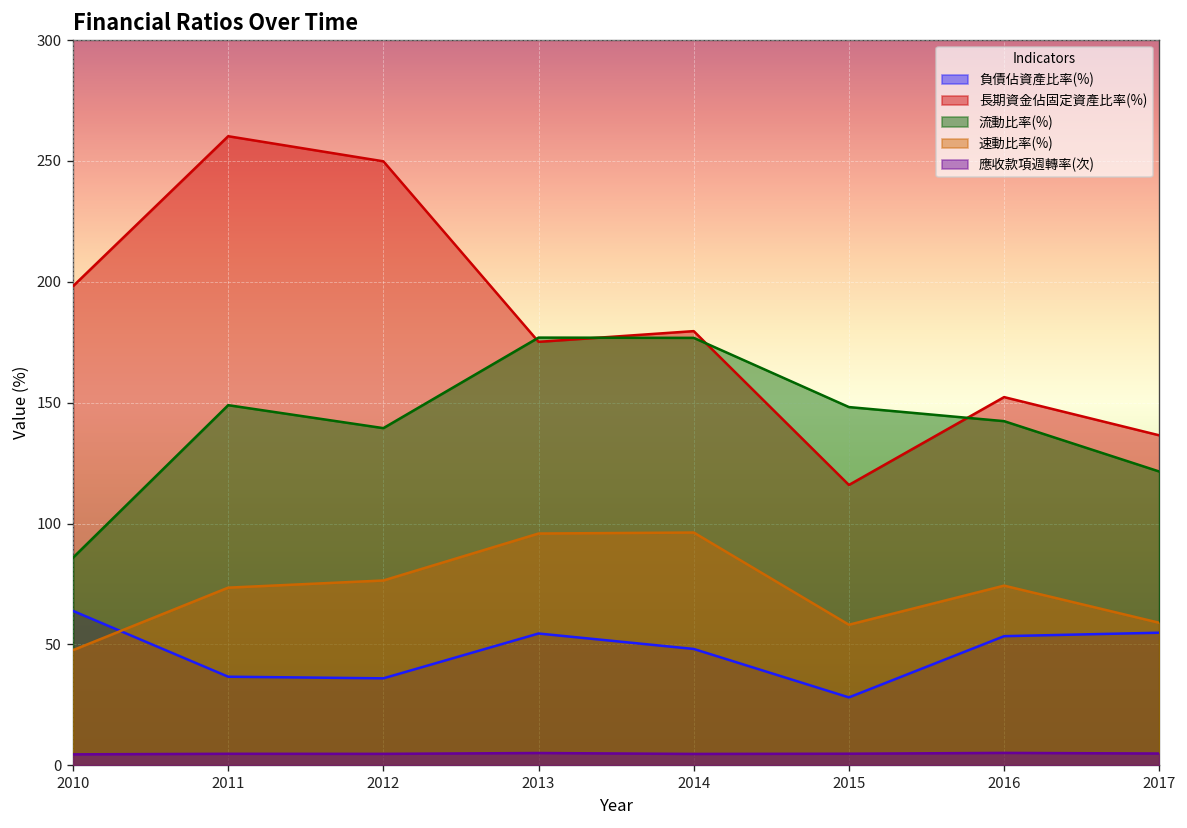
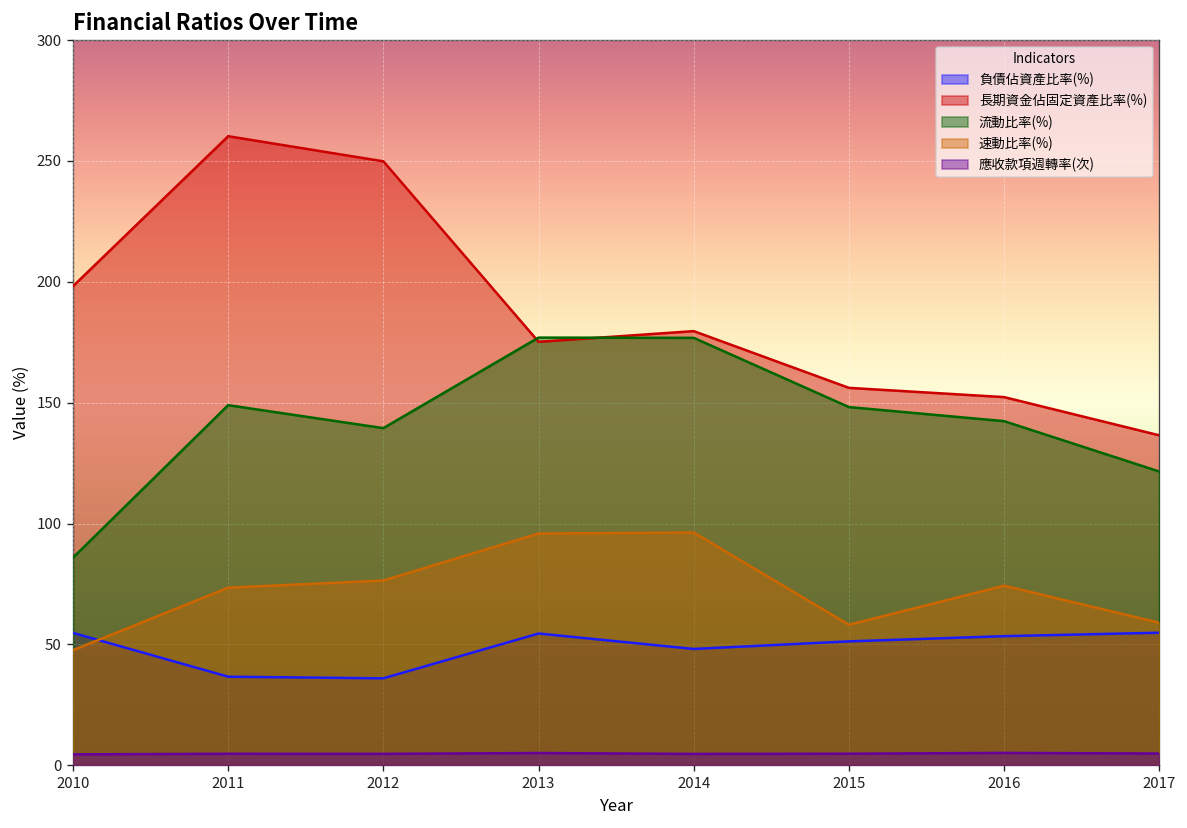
  {
    "負債佔資產比率(%)": {
-     "2010": 64,
+     "2010": 55,
      "2011": 37,
      "2012": 36,
      "2013": 55,
      "2014": 48,
-     "2015": 28,
+     "2015": 51,
      "2016": 53,
      "2017": 55
    },
    "長期資金佔固定資產比率(%)": {
      "2010": 198,
      "2011": 260,
      "2012": 250,
      "2013": 175,
      "2014": 180,
-     "2015": 116,
+     "2015": 156,
      "2016": 152,
      "2017": 136
    },
    "流動比率(%)": {
      "2010": 86,
      "2011": 149,
      "2012": 139,
      "2013": 177,
      "2014": 177,
      "2015": 148,
      "2016": 142,
      "2017": 122
    },
    "速動比率(%)": {
      "2010": 48,
      "2011": 73,
      "2012": 76,
      "2013": 96,
      "2014": 96,
      "2015": 58,
      "2016": 74,
      "2017": 59
    },
    "應收款項週轉率(次)": {
      "2010": 5,
      "2011": 5,
      "2012": 5,
      "2013": 5,
      "2014": 5,
      "2015": 5,
      "2016": 5,
      "2017": 5
    }
  }
